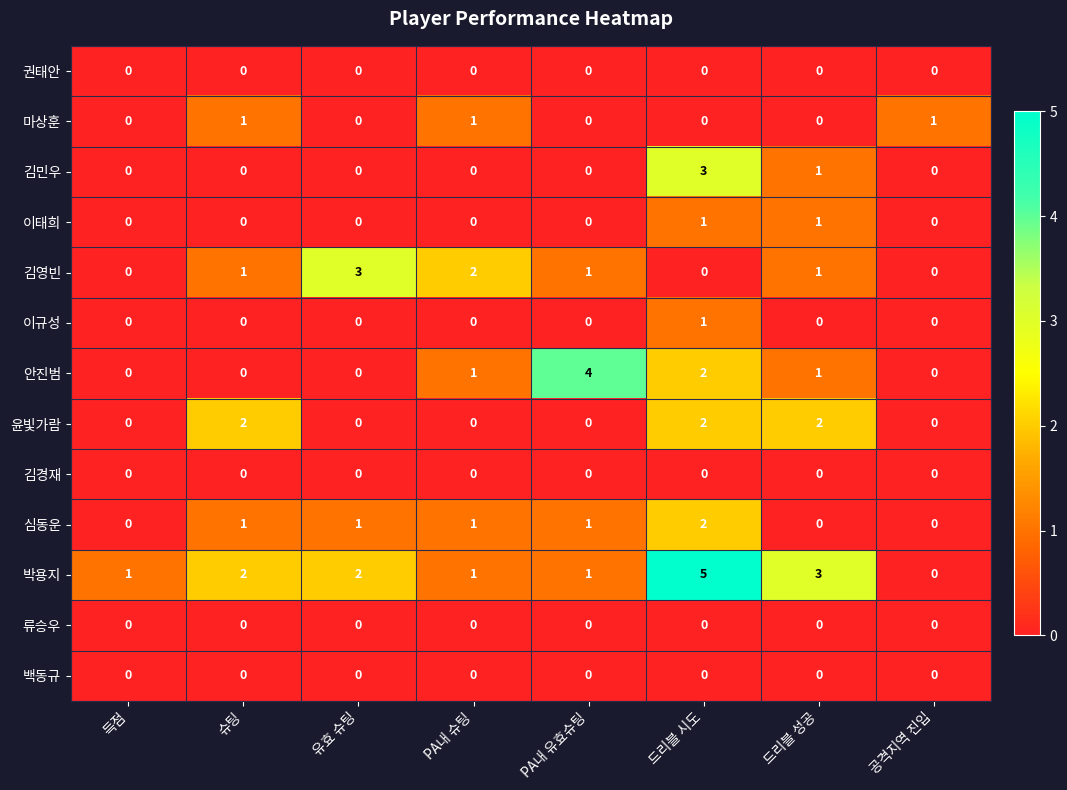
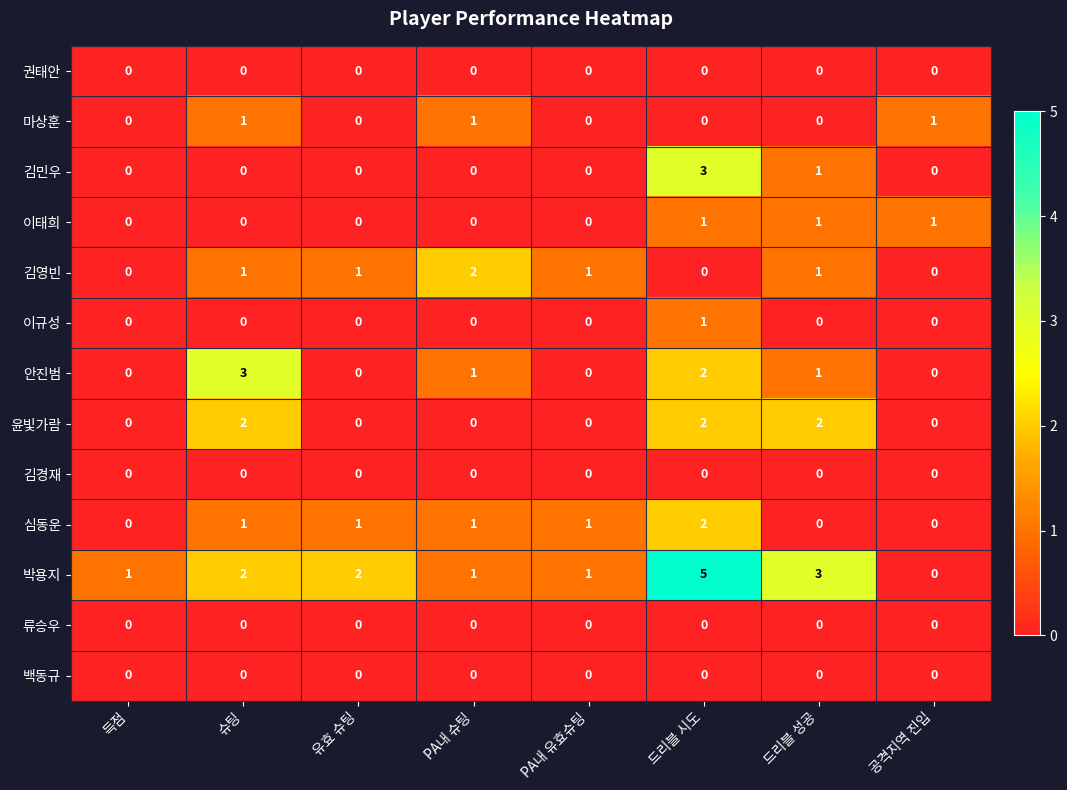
  {
    "권태안": {
      "득점": 0,
      "슈팅": 0,
      "유효 슈팅": 0,
      "PA내 슈팅": 0,
      "PA내 유효슈팅": 0,
      "드리블 시도": 0,
      "드리블 성공": 0,
      "공격지역 진입": 0
    },
    "마상훈": {
      "득점": 0,
      "슈팅": 1,
      "유효 슈팅": 0,
      "PA내 슈팅": 1,
      "PA내 유효슈팅": 0,
      "드리블 시도": 0,
      "드리블 성공": 0,
      "공격지역 진입": 1
    },
    "김민우": {
      "득점": 0,
      "슈팅": 0,
      "유효 슈팅": 0,
      "PA내 슈팅": 0,
      "PA내 유효슈팅": 0,
      "드리블 시도": 3,
      "드리블 성공": 1,
      "공격지역 진입": 0
    },
    "이태희": {
      "득점": 0,
      "슈팅": 0,
      "유효 슈팅": 0,
      "PA내 슈팅": 0,
      "PA내 유효슈팅": 0,
      "드리블 시도": 1,
      "드리블 성공": 1,
-     "공격지역 진입": 0
+     "공격지역 진입": 1
    },
    "김영빈": {
      "득점": 0,
      "슈팅": 1,
-     "유효 슈팅": 3,
+     "유효 슈팅": 1,
      "PA내 슈팅": 2,
      "PA내 유효슈팅": 1,
      "드리블 시도": 0,
      "드리블 성공": 1,
      "공격지역 진입": 0
    },
    "이규성": {
      "득점": 0,
      "슈팅": 0,
      "유효 슈팅": 0,
      "PA내 슈팅": 0,
      "PA내 유효슈팅": 0,
      "드리블 시도": 1,
      "드리블 성공": 0,
      "공격지역 진입": 0
    },
    "안진범": {
      "득점": 0,
-     "슈팅": 0,
+     "슈팅": 3,
      "유효 슈팅": 0,
      "PA내 슈팅": 1,
-     "PA내 유효슈팅": 4,
+     "PA내 유효슈팅": 0,
      "드리블 시도": 2,
      "드리블 성공": 1,
      "공격지역 진입": 0
    },
    "윤빛가람": {
      "득점": 0,
      "슈팅": 2,
      "유효 슈팅": 0,
      "PA내 슈팅": 0,
      "PA내 유효슈팅": 0,
      "드리블 시도": 2,
      "드리블 성공": 2,
      "공격지역 진입": 0
    },
    "김경재": {
      "득점": 0,
      "슈팅": 0,
      "유효 슈팅": 0,
      "PA내 슈팅": 0,
      "PA내 유효슈팅": 0,
      "드리블 시도": 0,
      "드리블 성공": 0,
      "공격지역 진입": 0
    },
    "심동운": {
      "득점": 0,
      "슈팅": 1,
      "유효 슈팅": 1,
      "PA내 슈팅": 1,
      "PA내 유효슈팅": 1,
      "드리블 시도": 2,
      "드리블 성공": 0,
      "공격지역 진입": 0
    },
    "박용지": {
      "득점": 1,
      "슈팅": 2,
      "유효 슈팅": 2,
      "PA내 슈팅": 1,
      "PA내 유효슈팅": 1,
      "드리블 시도": 5,
      "드리블 성공": 3,
      "공격지역 진입": 0
    },
    "류승우": {
      "득점": 0,
      "슈팅": 0,
      "유효 슈팅": 0,
      "PA내 슈팅": 0,
      "PA내 유효슈팅": 0,
      "드리블 시도": 0,
      "드리블 성공": 0,
      "공격지역 진입": 0
    },
    "백동규": {
      "득점": 0,
      "슈팅": 0,
      "유효 슈팅": 0,
      "PA내 슈팅": 0,
      "PA내 유효슈팅": 0,
      "드리블 시도": 0,
      "드리블 성공": 0,
      "공격지역 진입": 0
    }
  }
